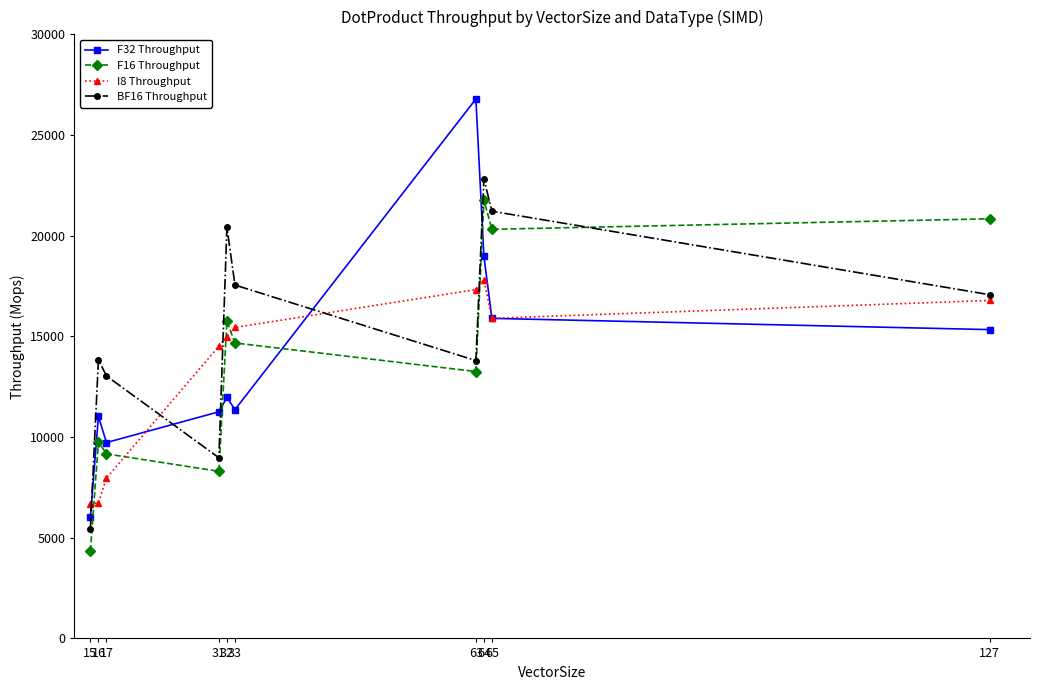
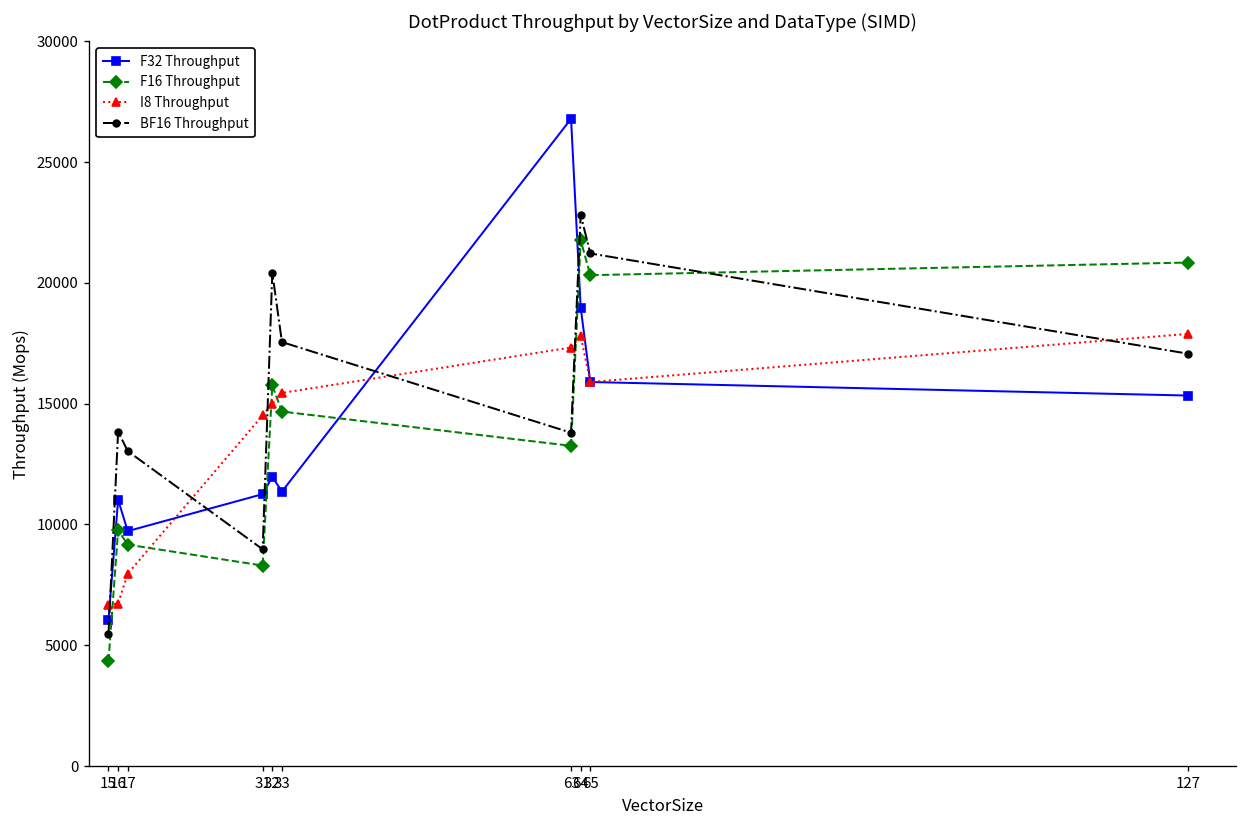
  {
    "F32 Throughput": {
      "127": 15300
    },
    "F16 Throughput": {
      "127": 20800
    },
    "I8 Throughput": {
-     "127": 16800
+     "127": 17900
    },
    "BF16 Throughput": {
      "127": 17100
    }
  }
